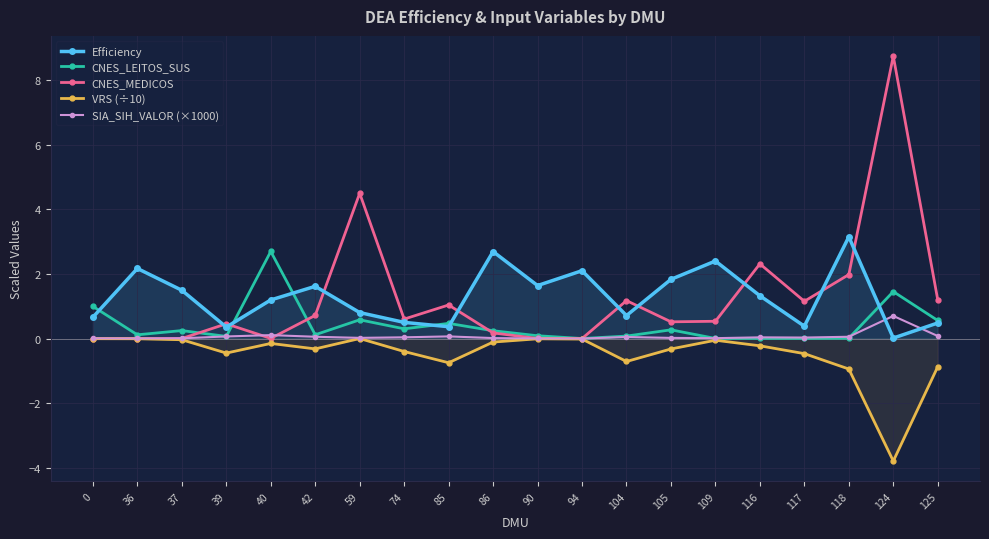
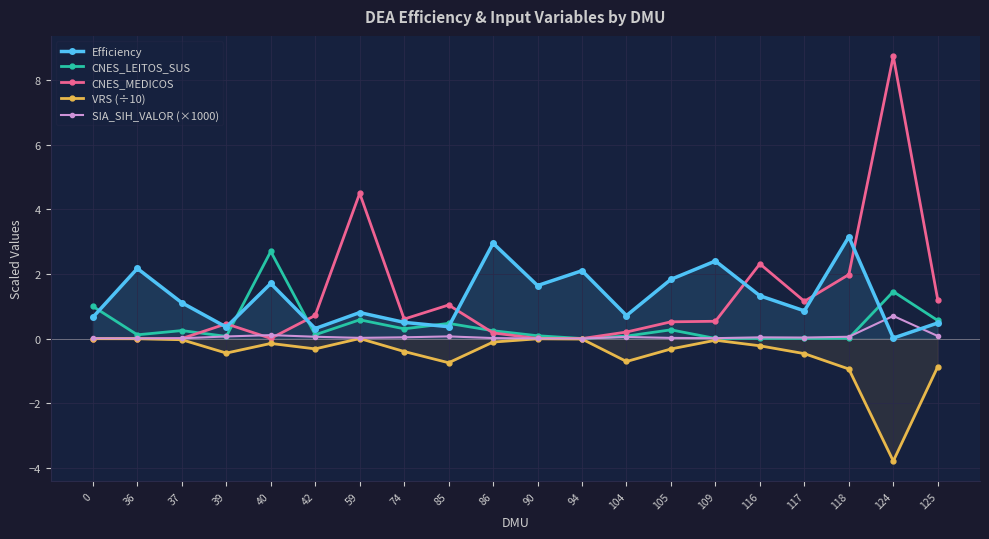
  {
    "Efficiency": {
      "0": 0.7,
      "36": 2.2,
-     "37": 1.5,
+     "37": 1.1,
      "39": 0.4,
-     "40": 1.2,
-     "42": 1.6,
+     "40": 1.7,
+     "42": 0.3,
      "59": 0.8,
      "74": 0.5,
      "85": 0.4,
-     "86": 2.7,
+     "86": 3.0,
      "90": 1.6,
      "94": 2.1,
      "104": 0.7,
      "105": 1.8,
      "109": 2.4,
      "116": 1.3,
-     "117": 0.4,
+     "117": 0.9,
      "118": 3.2
    },
    "CNES_LEITOS_SUS": {
      "0": 1.0,
      "36": 0.1,
      "37": 0.2,
      "40": 2.7,
      "59": 0.6,
      "74": 0.3,
      "85": 0.5,
      "90": 0.1,
      "105": 0.3,
      "124": 1.5
    },
    "CNES_MEDICOS": {
      "39": 0.5,
      "42": 0.7,
      "59": 4.5,
      "74": 0.6,
      "85": 1.0,
-     "104": 1.2,
+     "104": 0.2,
      "105": 0.5,
      "109": 0.5,
      "116": 2.3,
      "117": 1.2,
      "118": 2.0,
      "124": 8.7,
      "125": 1.2
    },
    "SIA_SIH_VALOR (×1000)": {
      "40": 0.1,
      "124": 0.7,
      "125": 0.1
    }
  }
